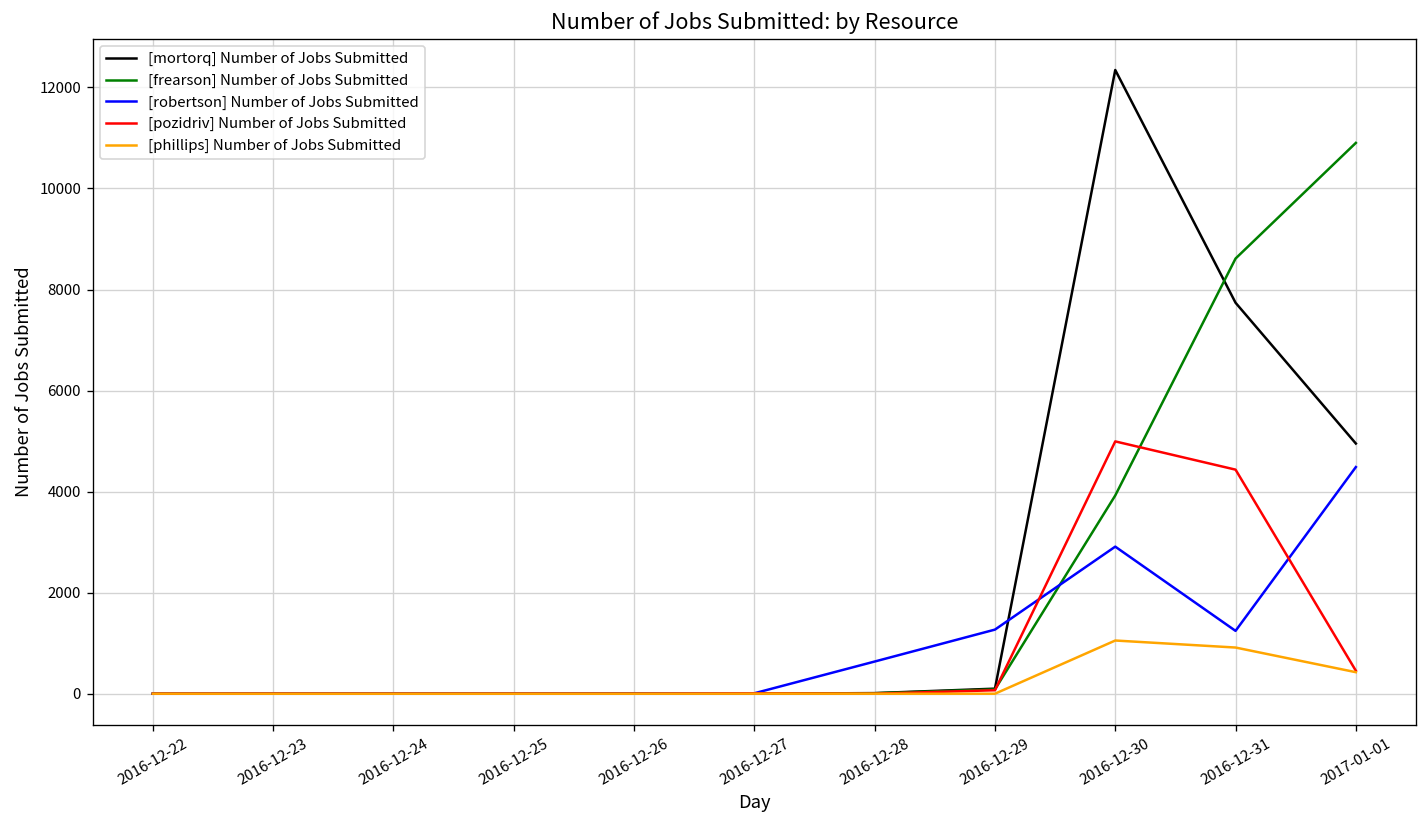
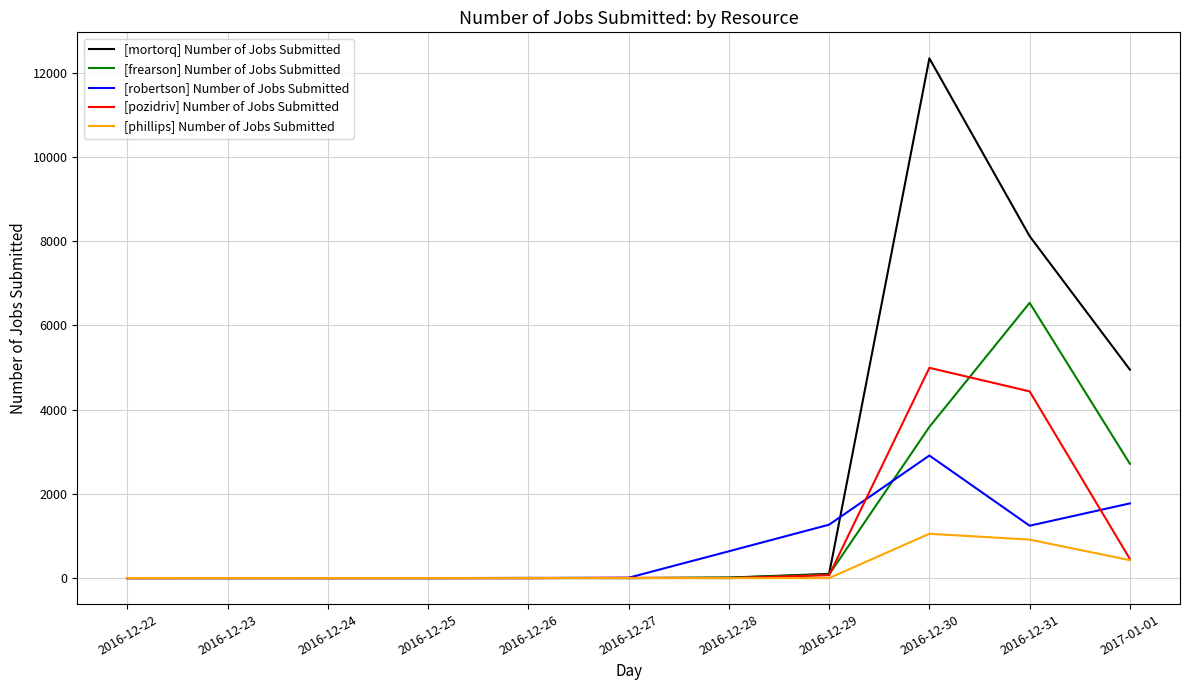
  {
    "[mortorq] Number of Jobs Submitted": {
      "2016-12-30": 12300,
-     "2016-12-31": 7700,
+     "2016-12-31": 8100,
      "2017-01-01": 5000
    },
    "[frearson] Number of Jobs Submitted": {
-     "2016-12-30": 3900,
-     "2016-12-31": 8600,
-     "2017-01-01": 10900
+     "2016-12-30": 3600,
+     "2016-12-31": 6500,
+     "2017-01-01": 2700
    },
    "[robertson] Number of Jobs Submitted": {
      "2016-12-28": 600,
      "2016-12-29": 1300,
      "2016-12-30": 2900,
      "2016-12-31": 1200,
-     "2017-01-01": 4500
+     "2017-01-01": 1800
    },
    "[pozidriv] Number of Jobs Submitted": {
      "2016-12-30": 5000,
      "2016-12-31": 4400
    },
    "[phillips] Number of Jobs Submitted": {
      "2016-12-29": 0,
      "2016-12-30": 1100,
      "2016-12-31": 900
    }
  }
